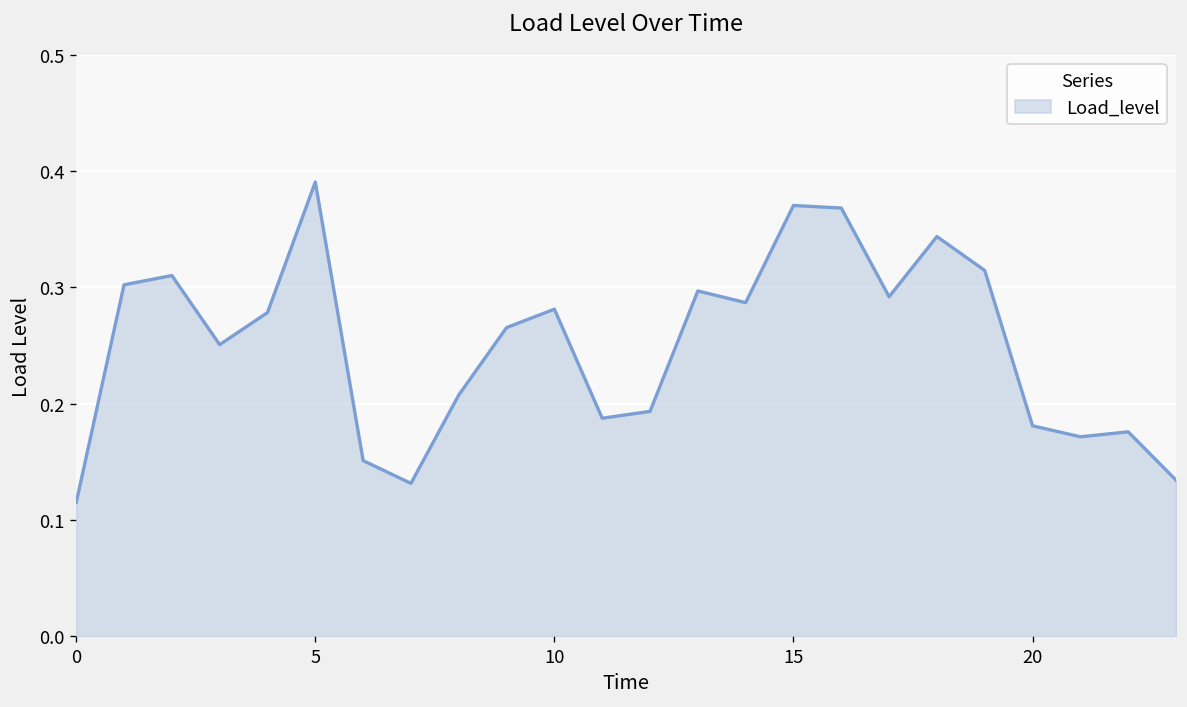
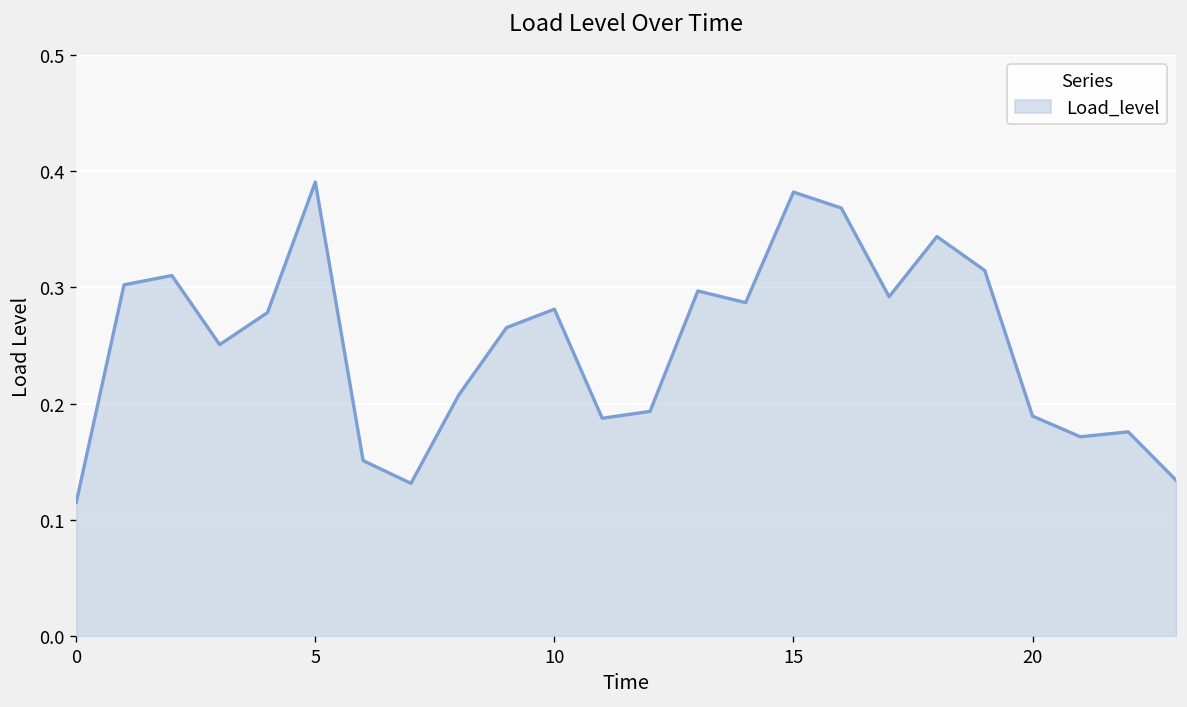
  {
    "0": 0.11,
    "5": 0.39,
    "10": 0.28,
-   "15": 0.37,
-   "20": 0.18
+   "15": 0.38,
+   "20": 0.19
  }
